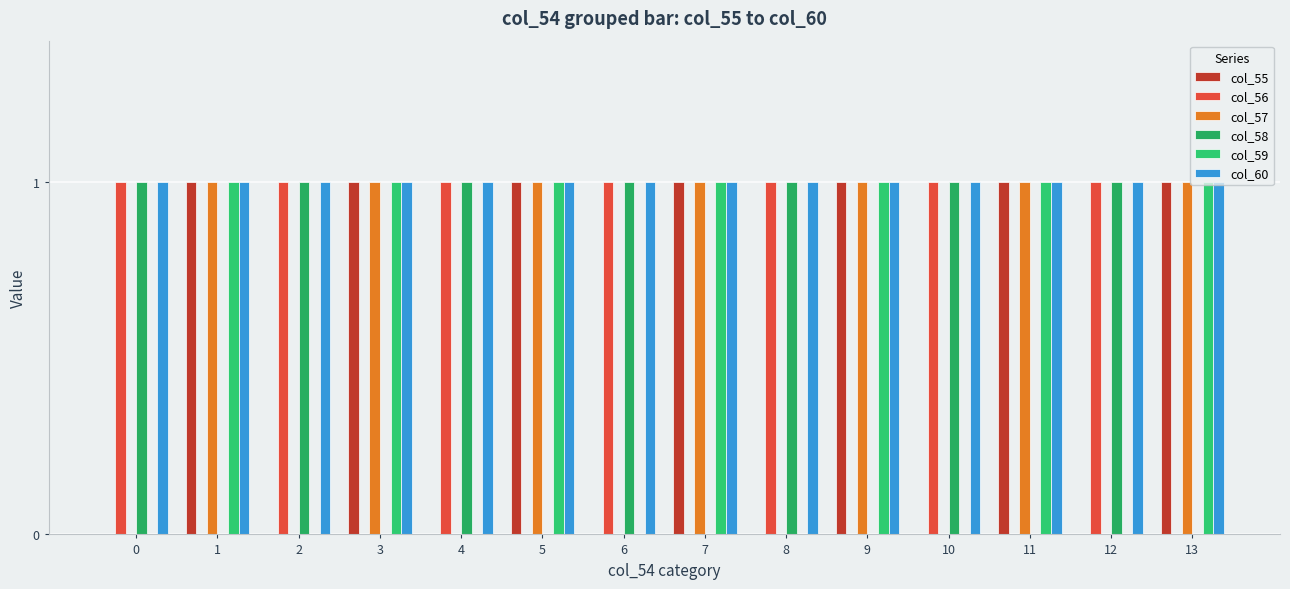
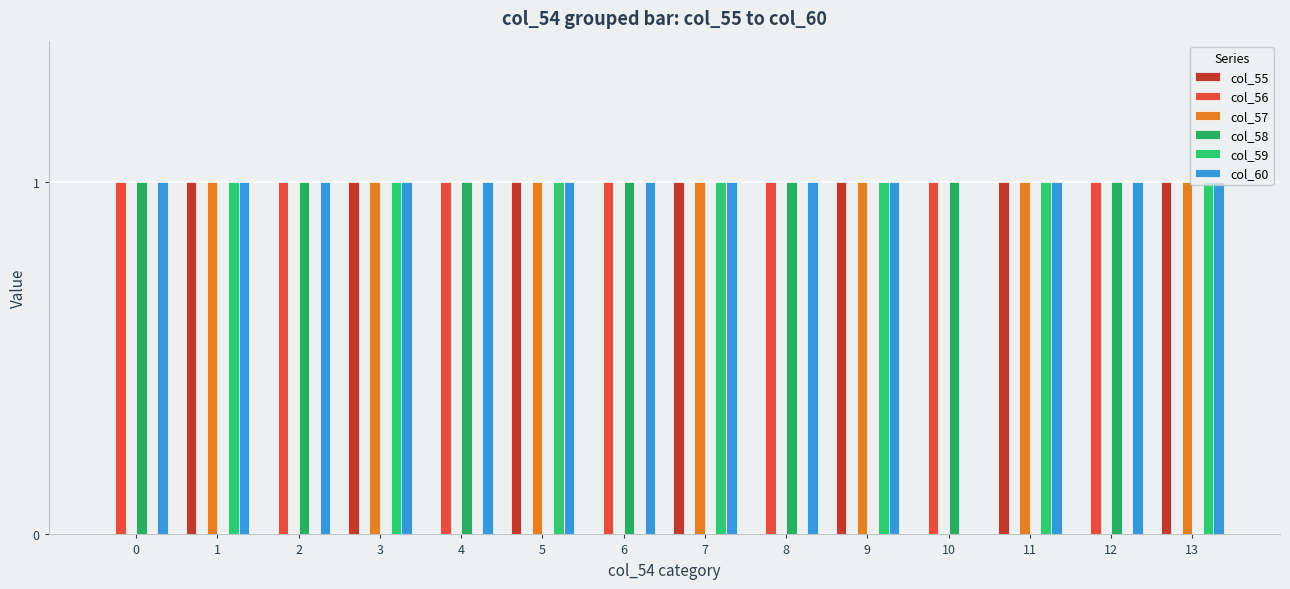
  {
    "col_60": {
      "0": 1,
      "1": 1,
      "2": 1,
      "3": 1,
      "4": 1,
      "5": 1,
      "6": 1,
      "7": 1,
      "8": 1,
      "9": 1,
-     "10": 1,
+     "10": 0,
      "11": 1,
      "12": 1
    }
  }
